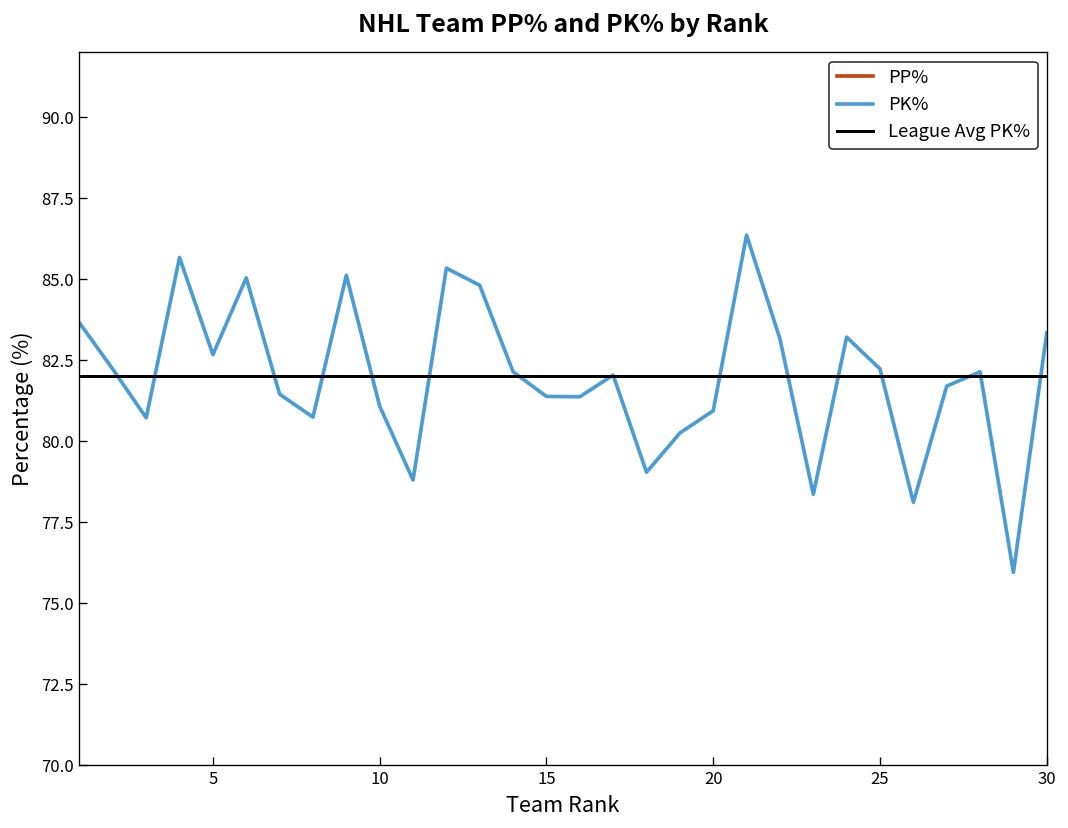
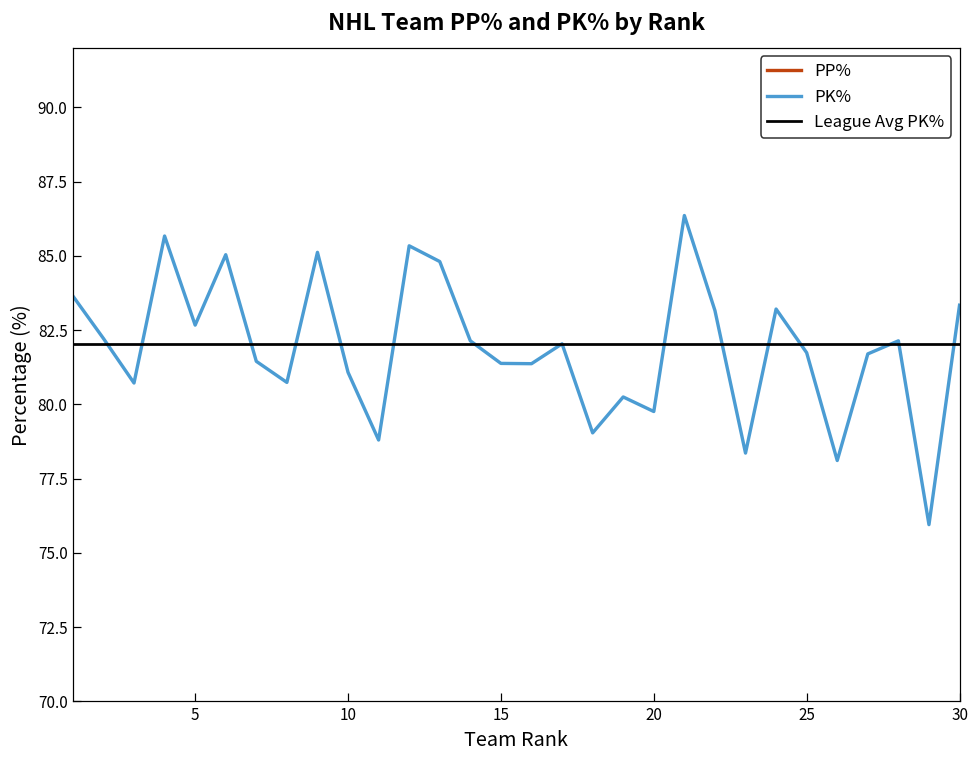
  {
    "PK%": {
      "5": 82.7,
      "10": 81.1,
      "15": 81.4,
-     "20": 80.9,
-     "25": 82.2,
+     "20": 79.8,
+     "25": 81.7,
      "30": 83.3
    }
  }
